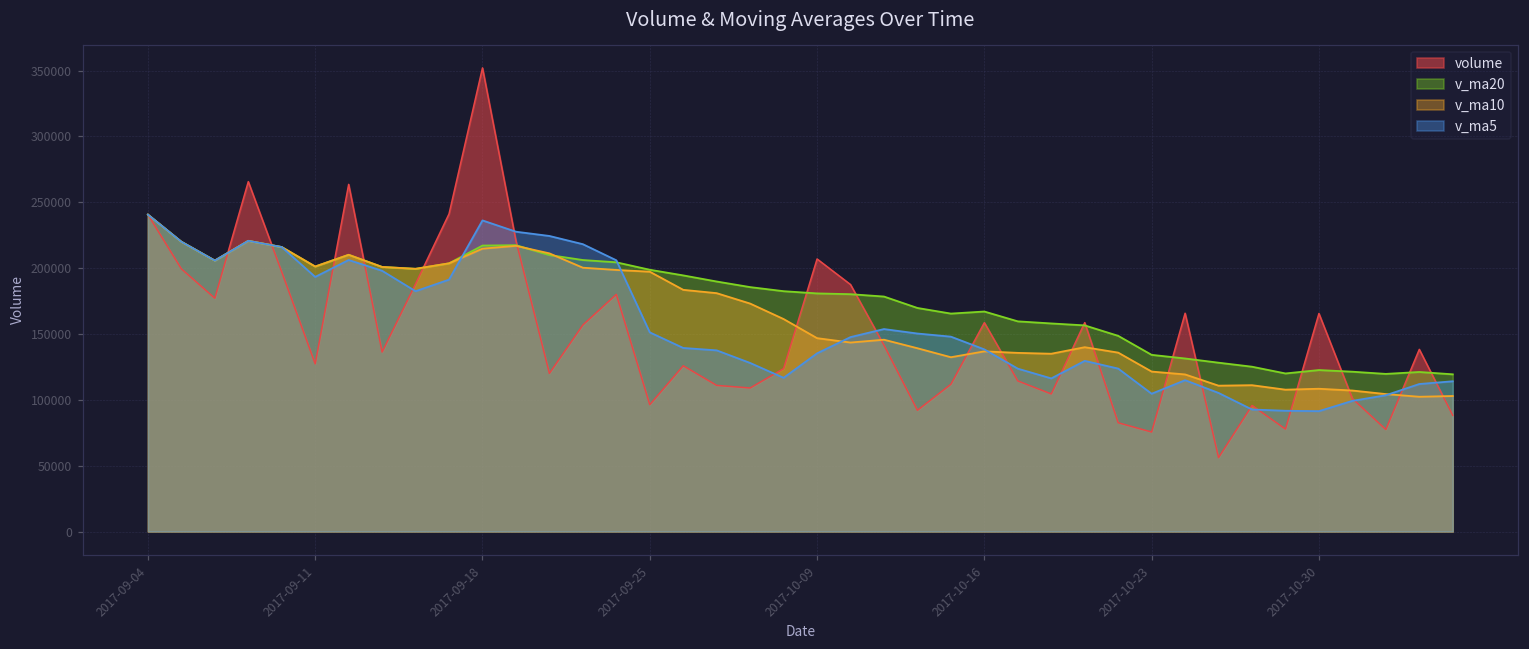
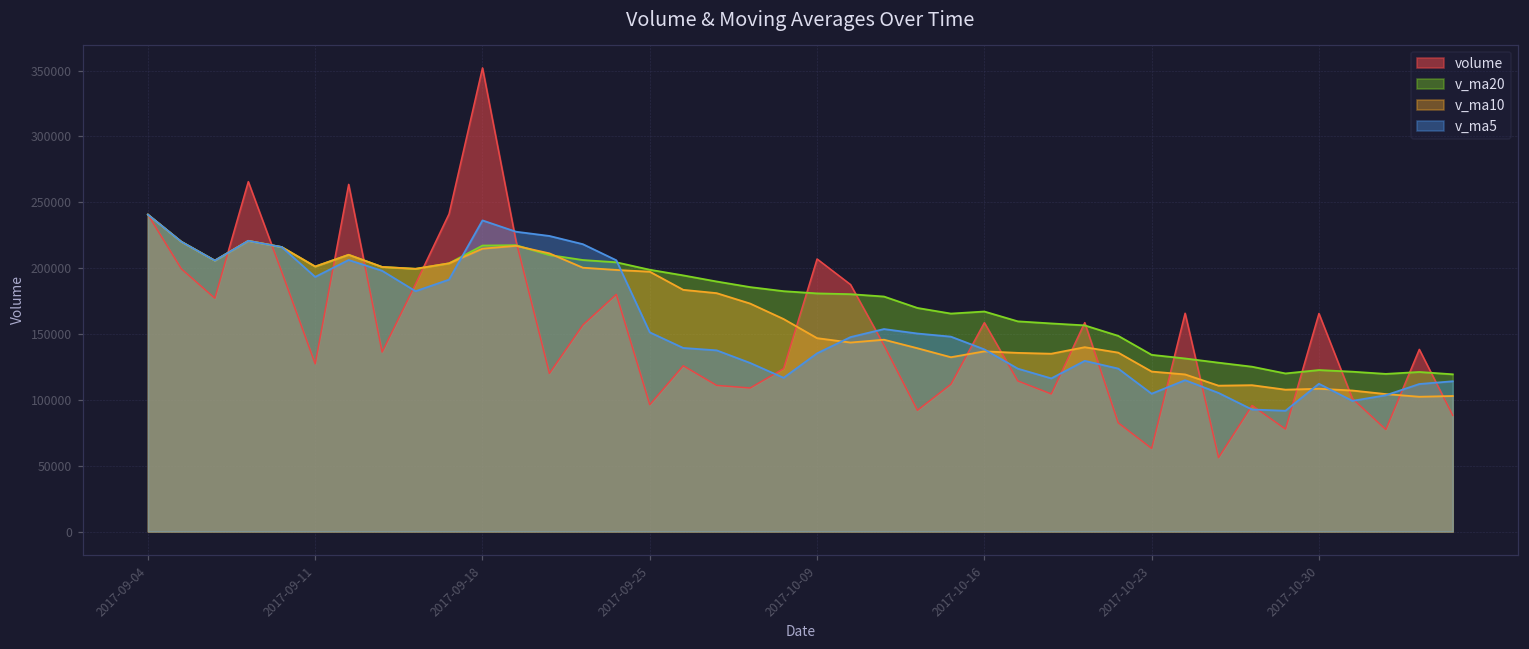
  {
    "volume": {
      "2017-09-11": 127000,
      "2017-09-18": 352000,
      "2017-09-25": 96000,
      "2017-10-09": 207000,
      "2017-10-16": 159000,
-     "2017-10-23": 76000,
+     "2017-10-23": 63000,
      "2017-10-30": 166000
    },
    "v_ma20": {
      "2017-09-18": 217000,
      "2017-10-09": 181000,
      "2017-10-16": 167000,
      "2017-10-23": 134000,
      "2017-10-30": 123000
    },
    "v_ma10": {
      "2017-09-18": 215000,
      "2017-10-09": 147000,
      "2017-10-23": 121000,
      "2017-10-30": 108000
    },
    "v_ma5": {
      "2017-09-11": 193000,
      "2017-09-18": 236000,
      "2017-09-25": 151000,
      "2017-10-09": 135000,
      "2017-10-23": 105000,
-     "2017-10-30": 91000
+     "2017-10-30": 112000
    }
  }
